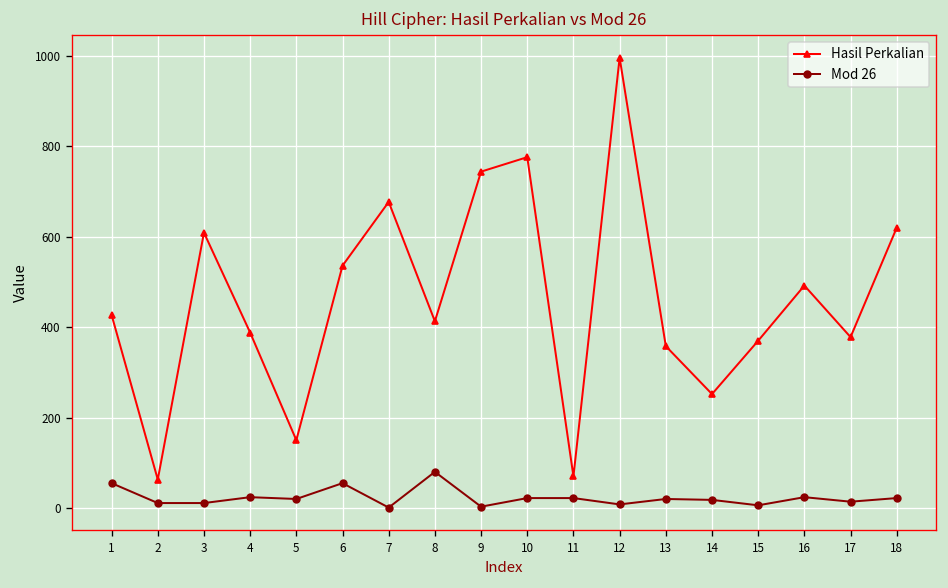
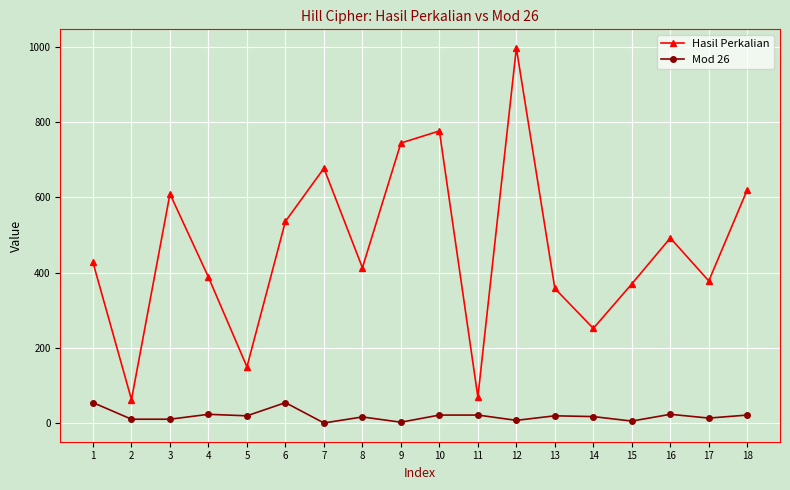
  {
    "Hasil Perkalian": {
      "1": 430,
      "2": 60,
      "3": 610,
      "4": 390,
      "5": 150,
      "6": 540,
      "7": 680,
      "8": 410,
      "9": 740,
      "10": 780,
      "11": 70,
      "12": 1000,
      "13": 360,
      "14": 250,
      "15": 370,
      "16": 490,
      "17": 380,
      "18": 620
    },
    "Mod 26": {
      "1": 60,
      "2": 10,
      "3": 10,
      "4": 20,
      "5": 20,
      "6": 60,
      "7": 0,
-     "8": 80,
+     "8": 20,
      "9": 0,
      "10": 20,
      "11": 20,
      "12": 10,
      "13": 20,
      "14": 20,
      "15": 10,
      "16": 20,
      "17": 10,
      "18": 20
    }
  }
